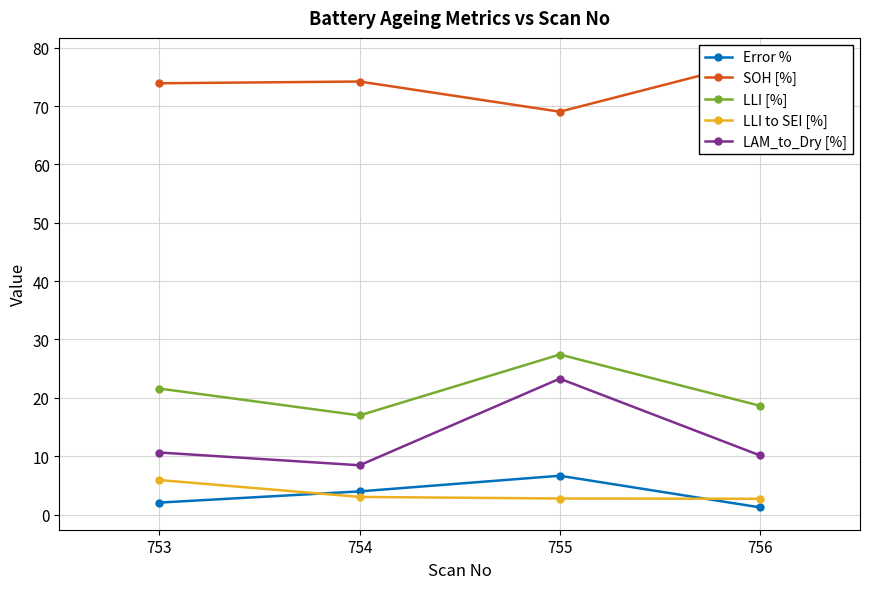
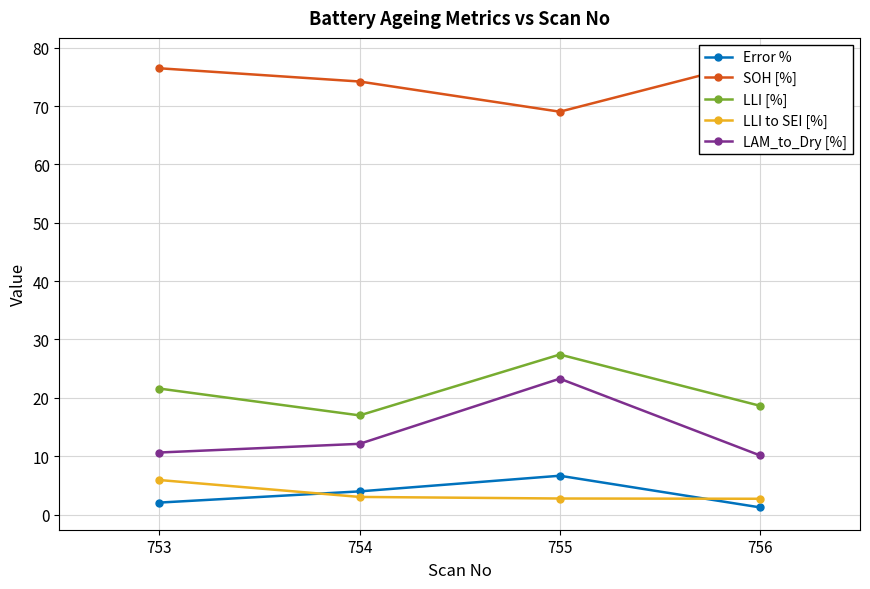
  {
    "Error %": {
      "753": 2,
      "754": 4,
      "755": 7,
      "756": 1
    },
    "SOH [%]": {
-     "753": 74,
+     "753": 76,
      "754": 74,
      "755": 69
    },
    "LLI [%]": {
      "753": 22,
      "754": 17,
      "755": 27,
      "756": 19
    },
    "LLI to SEI [%]": {
      "753": 6,
      "754": 3,
      "755": 3,
      "756": 3
    },
    "LAM_to_Dry [%]": {
      "753": 11,
-     "754": 8,
+     "754": 12,
      "755": 23,
      "756": 10
    }
  }
